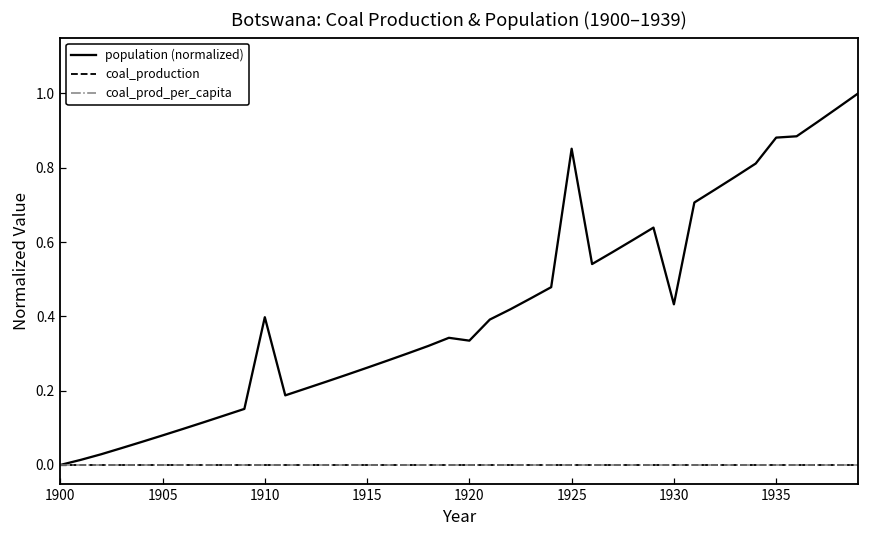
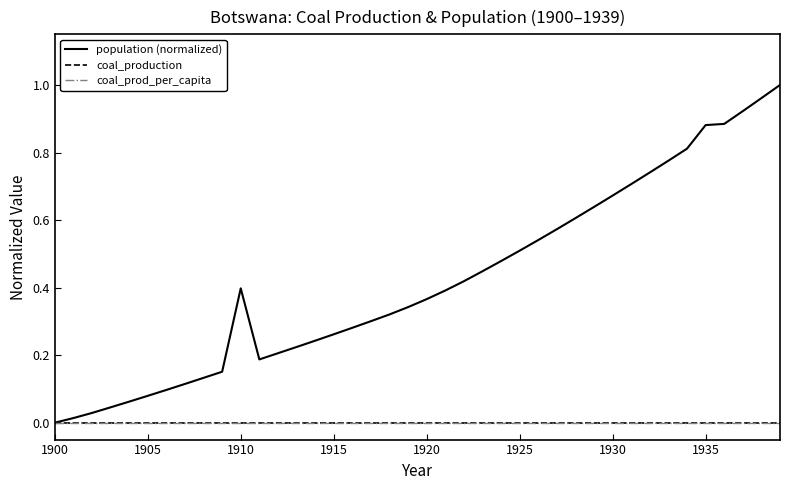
  {
    "population (normalized)": {
      "1905": 0.08,
      "1910": 0.40,
      "1915": 0.26,
-     "1920": 0.33,
-     "1925": 0.85,
-     "1930": 0.43,
+     "1920": 0.37,
+     "1925": 0.51,
+     "1930": 0.67,
      "1935": 0.88
    },
    "coal_prod_per_capita": {
      "1905": 0.00,
      "1910": 0.00,
      "1915": 0.00,
      "1920": 0.00,
      "1925": 0.00,
      "1930": 0.00,
      "1935": 0.00
    }
  }
